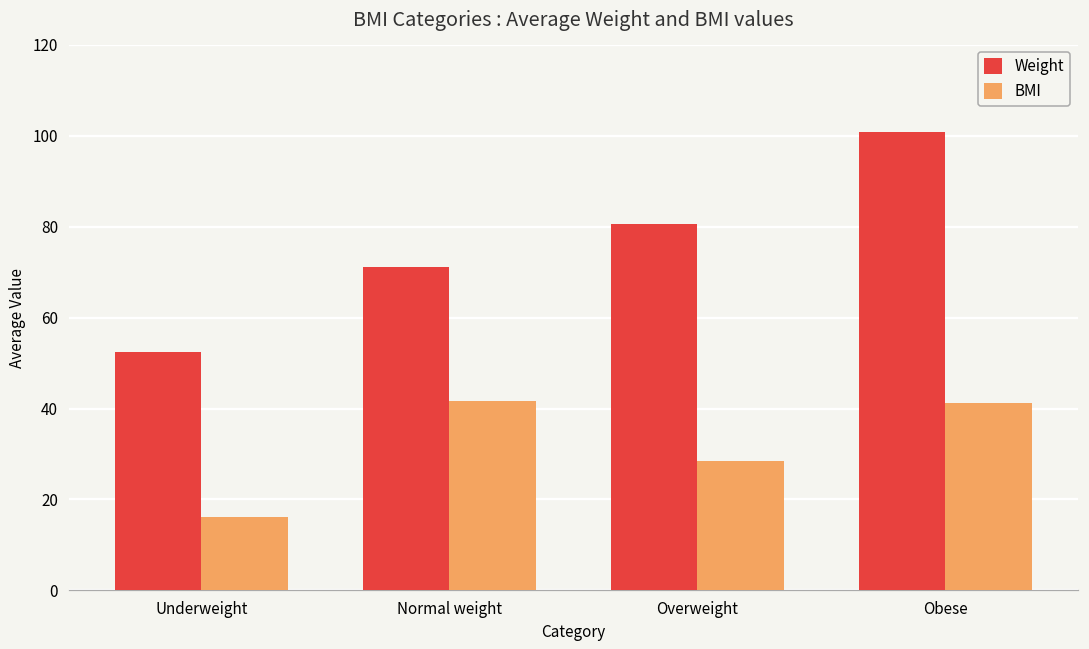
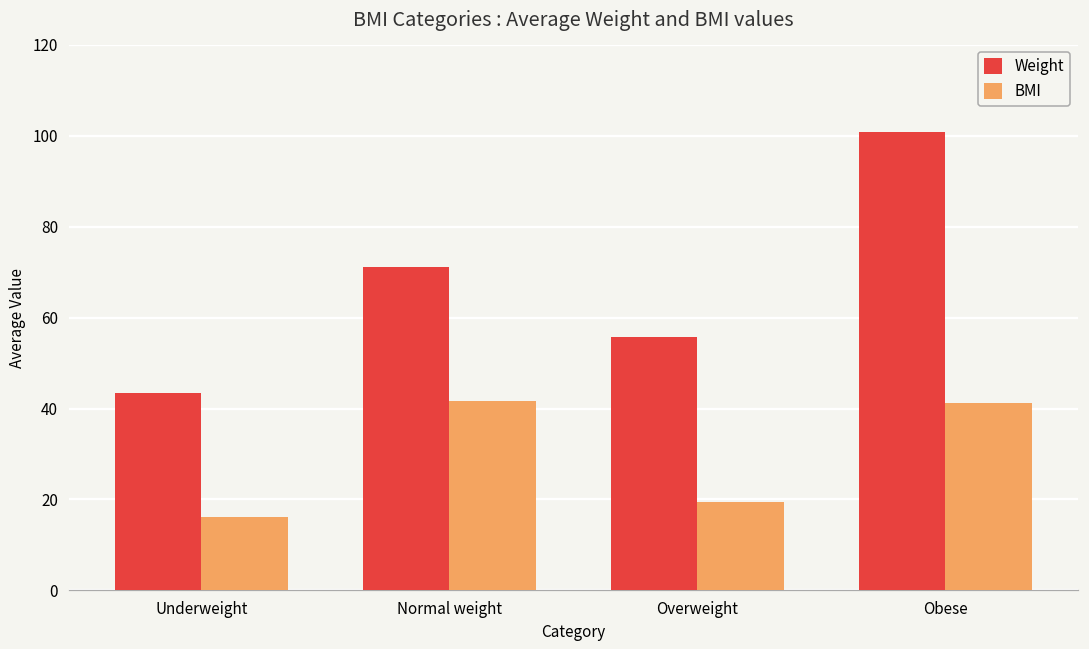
  {
    "Weight": {
-     "Underweight": 52,
+     "Underweight": 43,
      "Normal weight": 71,
-     "Overweight": 81,
+     "Overweight": 56,
      "Obese": 101
    },
    "BMI": {
      "Underweight": 16,
      "Normal weight": 42,
-     "Overweight": 29,
+     "Overweight": 20,
      "Obese": 41
    }
  }
